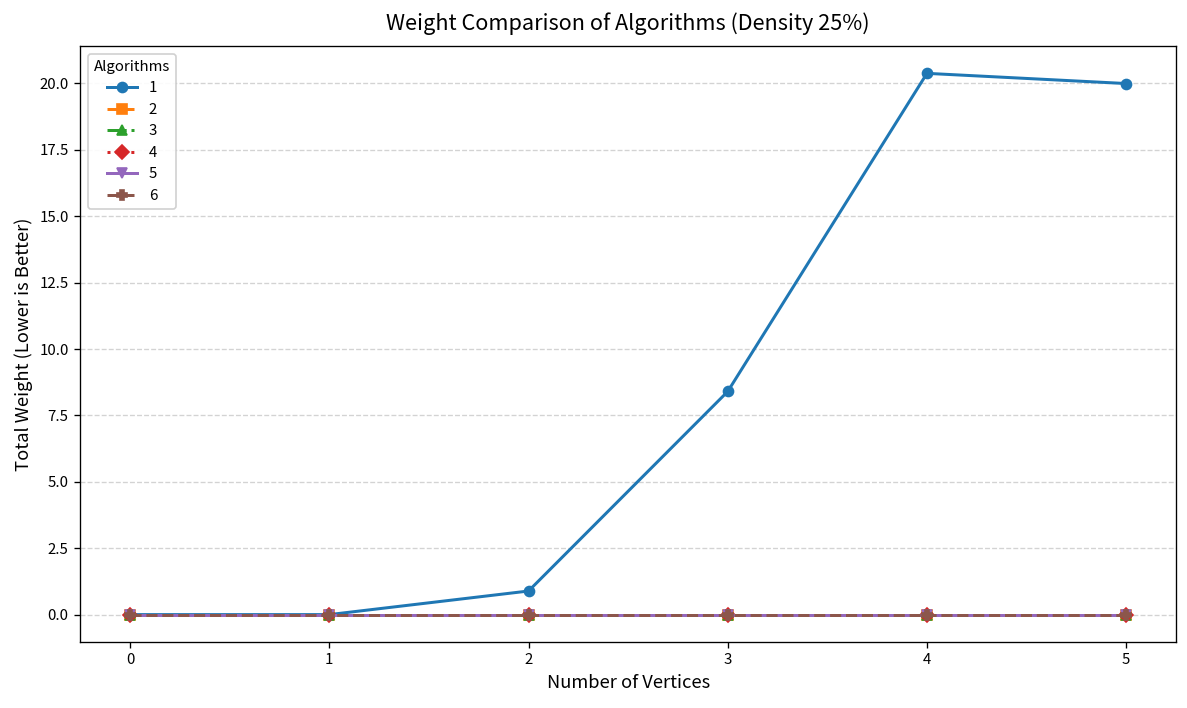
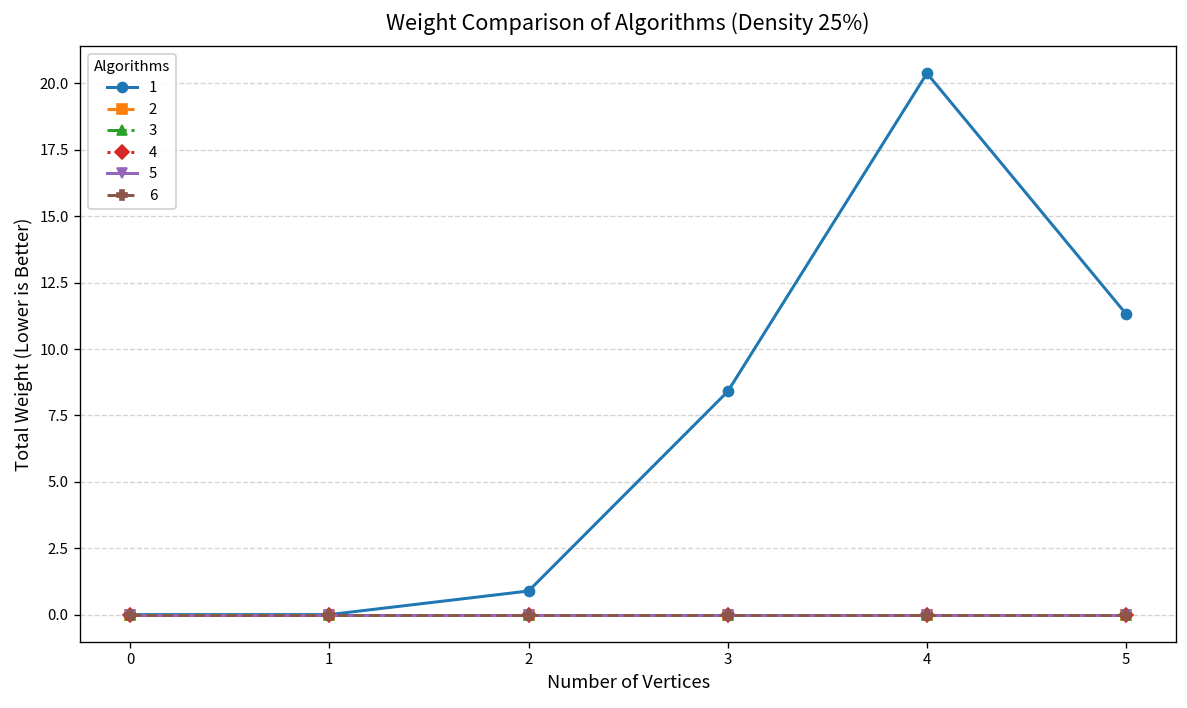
  {
    "1": {
      "2": 0.9,
      "3": 8.4,
      "4": 20.4,
-     "5": 20.0
+     "5": 11.3
    },
    "6": {
      "2": 0.0,
      "3": 0.0,
      "4": 0.0,
      "5": 0.0
    }
  }
